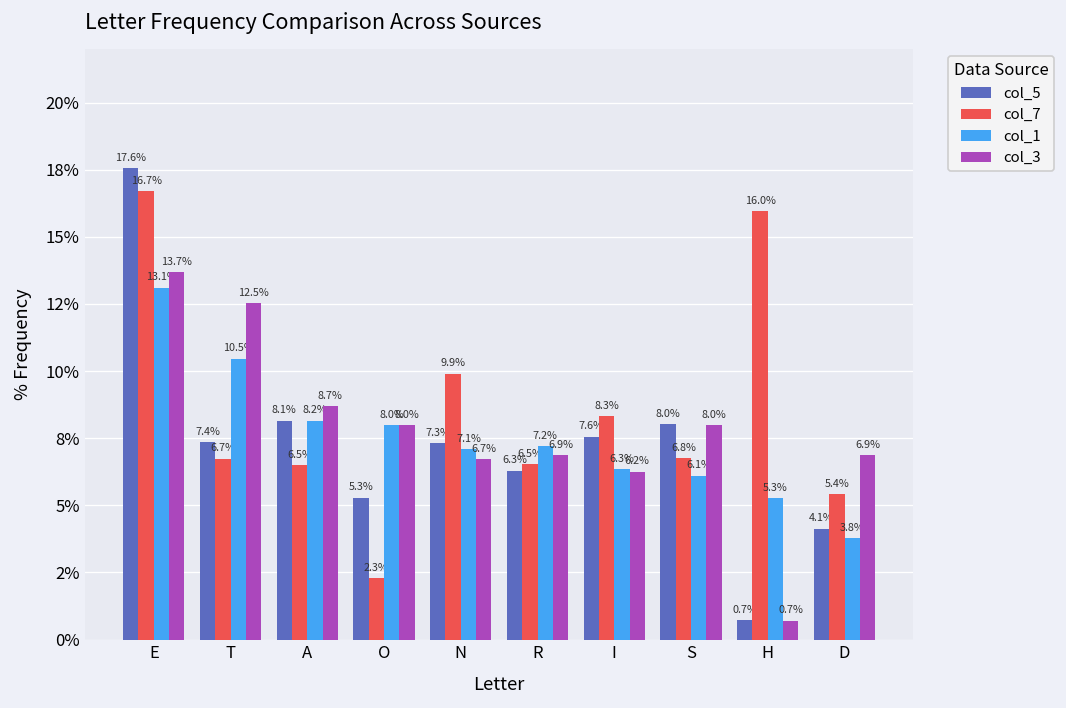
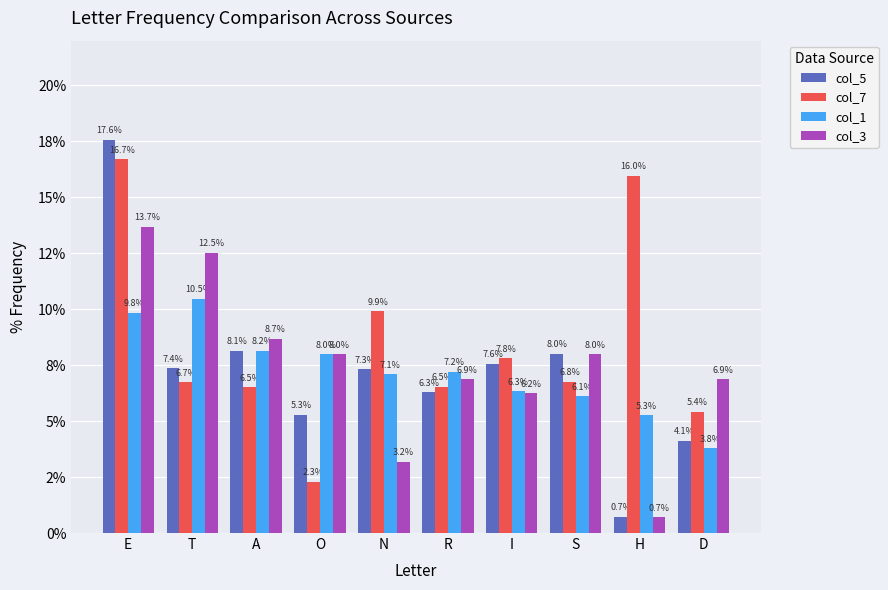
  {
    "col_5": {
      "E": "17.6%",
      "T": "7.4%",
      "A": "8.1%",
      "O": "5.3%",
      "N": "7.3%",
      "R": "6.3%",
      "I": "7.6%",
      "S": "8.0%",
      "H": "0.7%",
      "D": "4.1%"
    },
    "col_7": {
      "E": "16.7%",
      "T": "6.7%",
      "A": "6.5%",
      "O": "2.3%",
      "N": "9.9%",
      "R": "6.5%",
-     "I": "8.3%",
+     "I": "7.8%",
      "S": "6.8%",
      "H": "16.0%",
      "D": "5.4%"
    },
    "col_1": {
-     "E": "13.1%",
+     "E": "9.8%",
      "T": "10.5%",
      "A": "8.2%",
      "N": "7.1%",
      "R": "7.2%",
      "S": "6.1%",
      "H": "5.3%",
      "D": "3.8%"
    },
    "col_3": {
      "E": "13.7%",
      "T": "12.5%",
      "A": "8.7%",
-     "N": "6.7%",
+     "N": "3.2%",
      "R": "6.9%",
      "S": "8.0%",
      "H": "0.7%",
      "D": "6.9%"
    }
  }
